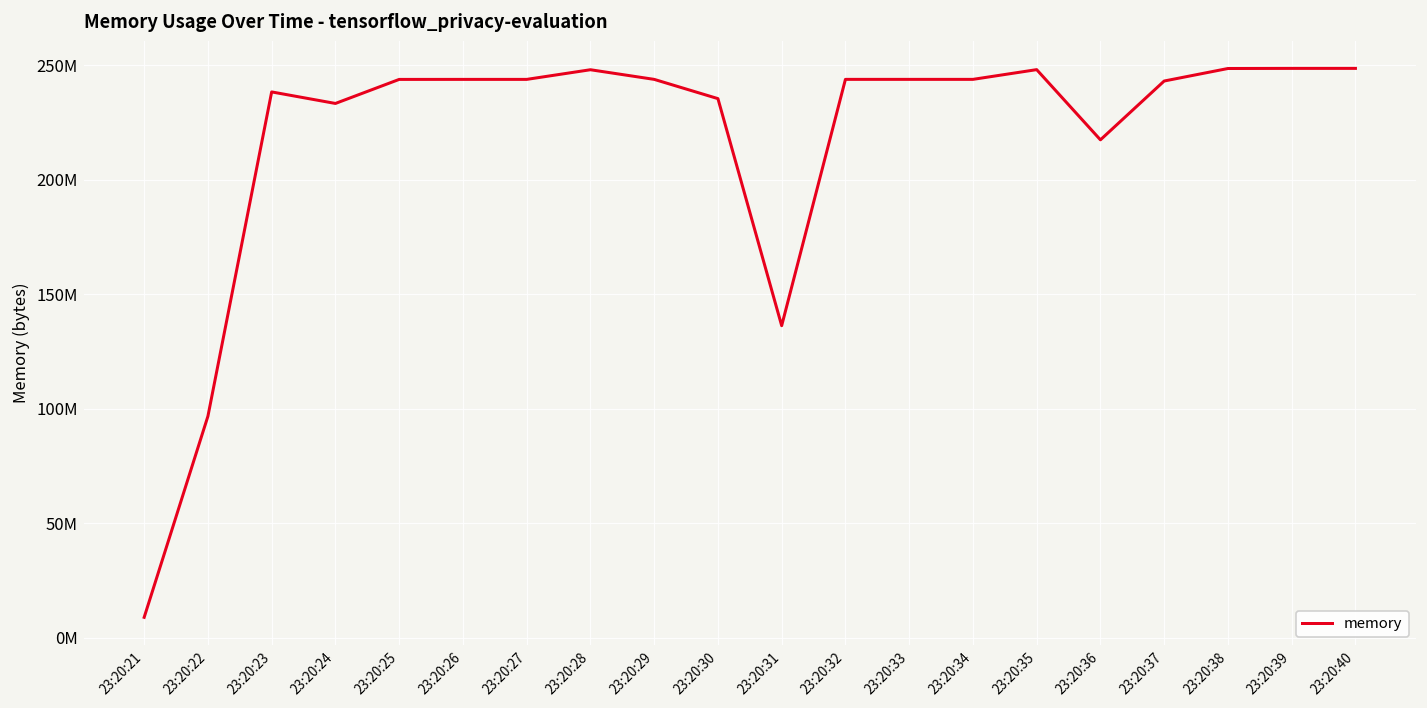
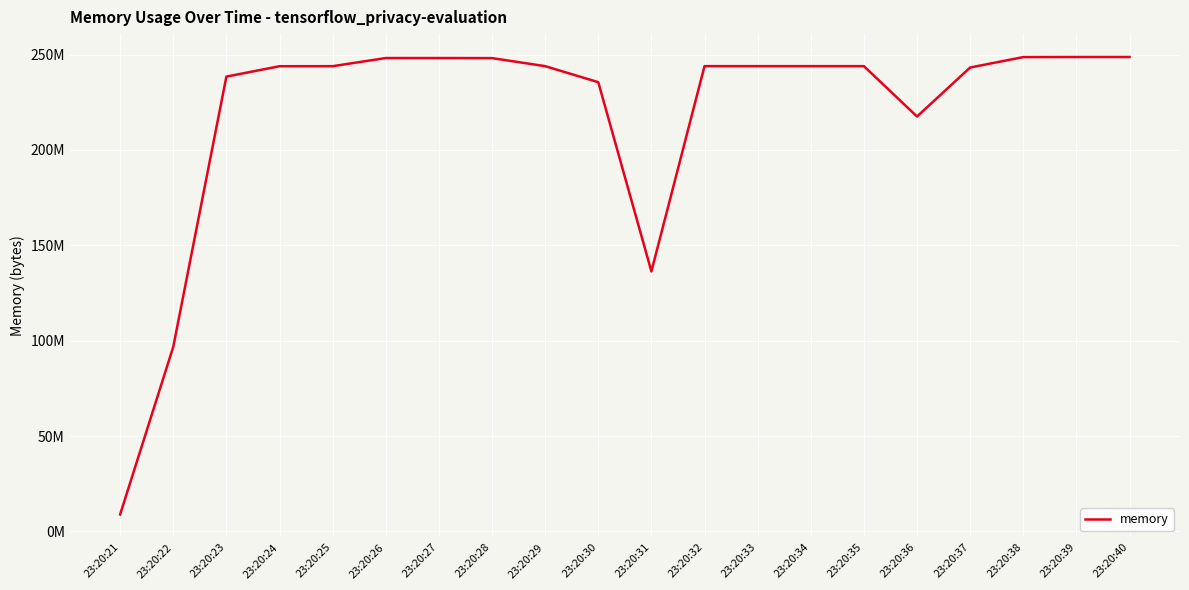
  {
    "23:20:21": 9000000,
    "23:20:22": 97000000,
    "23:20:23": 238000000,
-   "23:20:24": 233000000,
+   "23:20:24": 244000000,
    "23:20:25": 244000000,
-   "23:20:26": 244000000,
-   "23:20:27": 244000000,
+   "23:20:26": 248000000,
+   "23:20:27": 248000000,
    "23:20:28": 248000000,
    "23:20:29": 244000000,
    "23:20:30": 235000000,
    "23:20:31": 136000000,
    "23:20:32": 244000000,
    "23:20:33": 244000000,
    "23:20:34": 244000000,
-   "23:20:35": 248000000,
+   "23:20:35": 244000000,
    "23:20:36": 217000000,
    "23:20:37": 243000000,
    "23:20:38": 249000000,
    "23:20:39": 249000000,
    "23:20:40": 249000000
  }
